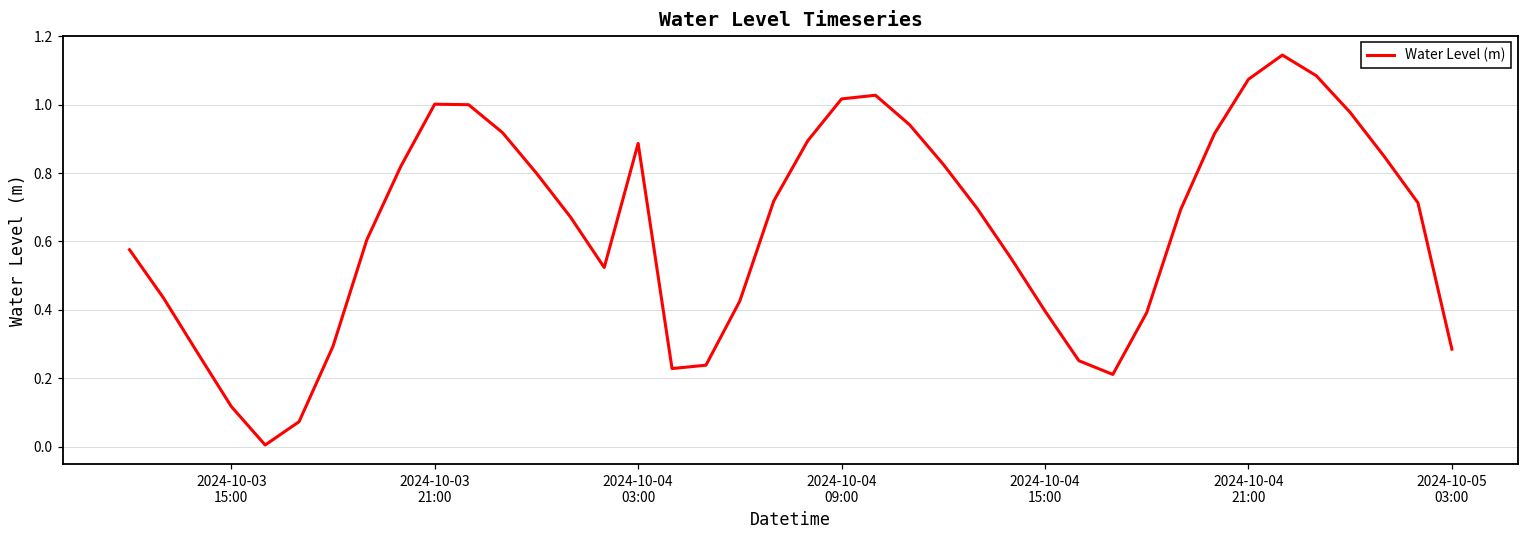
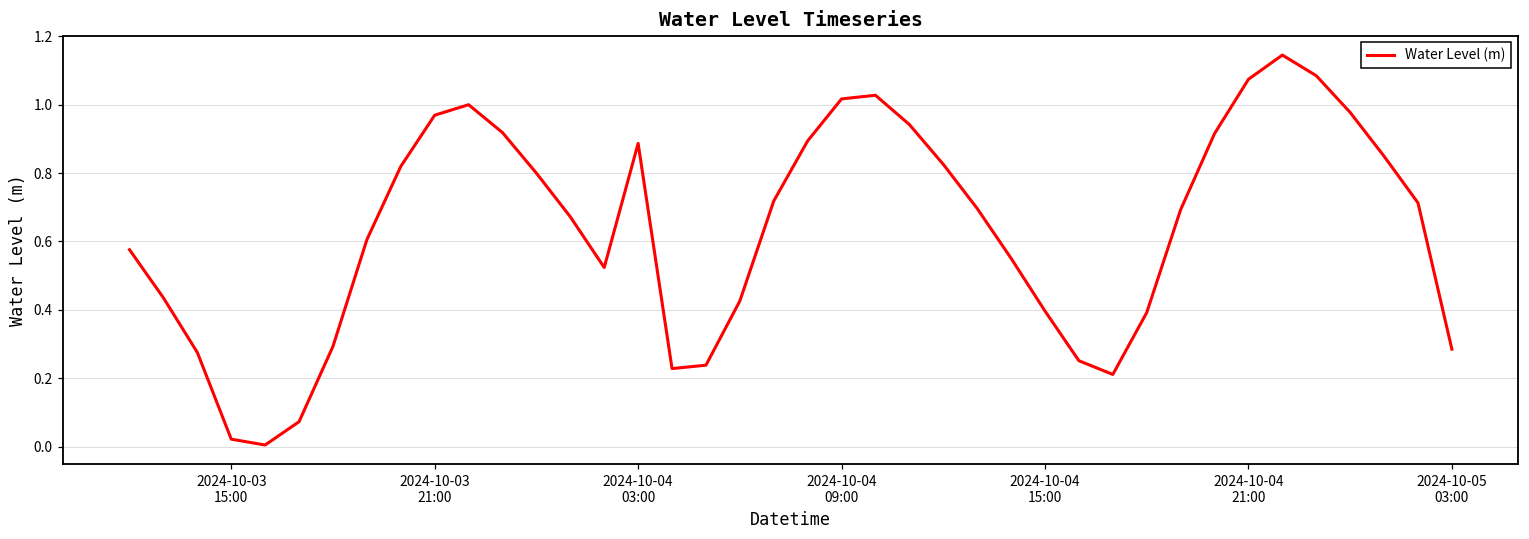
  {
-   "2024-10-03 15:00": 0.12,
-   "2024-10-03 21:00": 1.00,
+   "2024-10-03 15:00": 0.02,
+   "2024-10-03 21:00": 0.97,
    "2024-10-04 03:00": 0.89,
    "2024-10-04 09:00": 1.02,
    "2024-10-04 15:00": 0.40,
    "2024-10-04 21:00": 1.07,
    "2024-10-05 03:00": 0.29
  }
